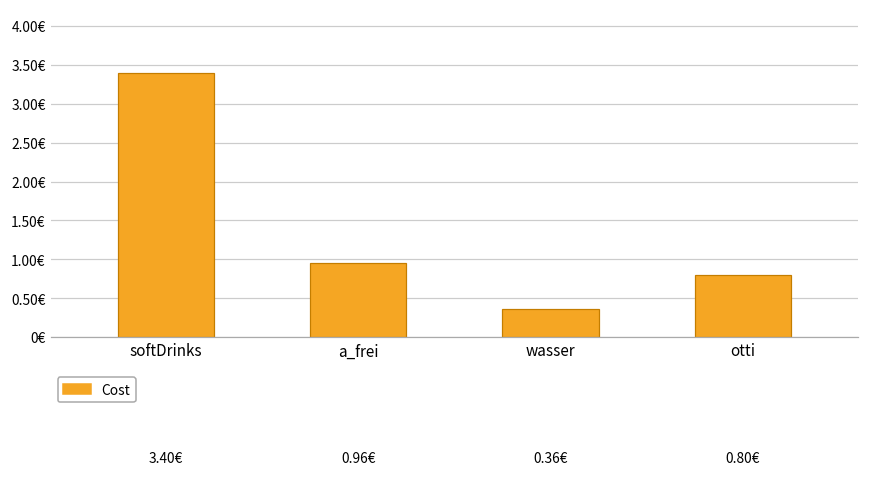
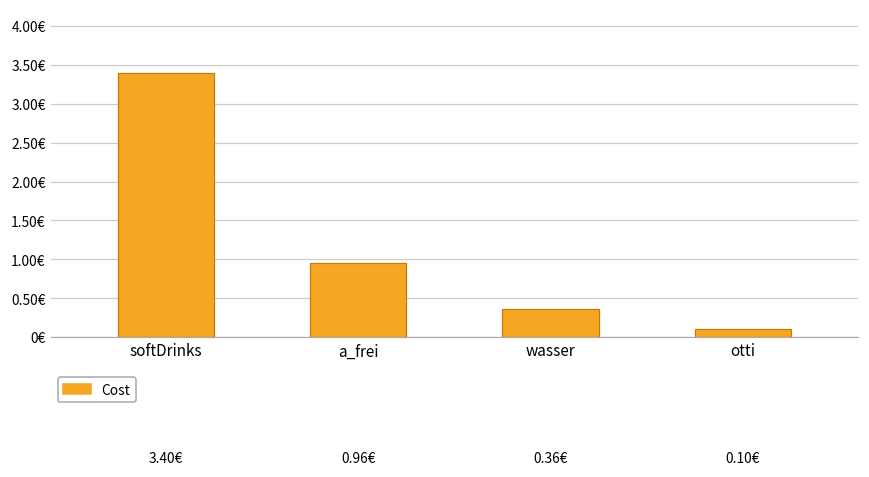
  {
-   "otti": "0.80€"
+   "otti": "0.10€"
  }
